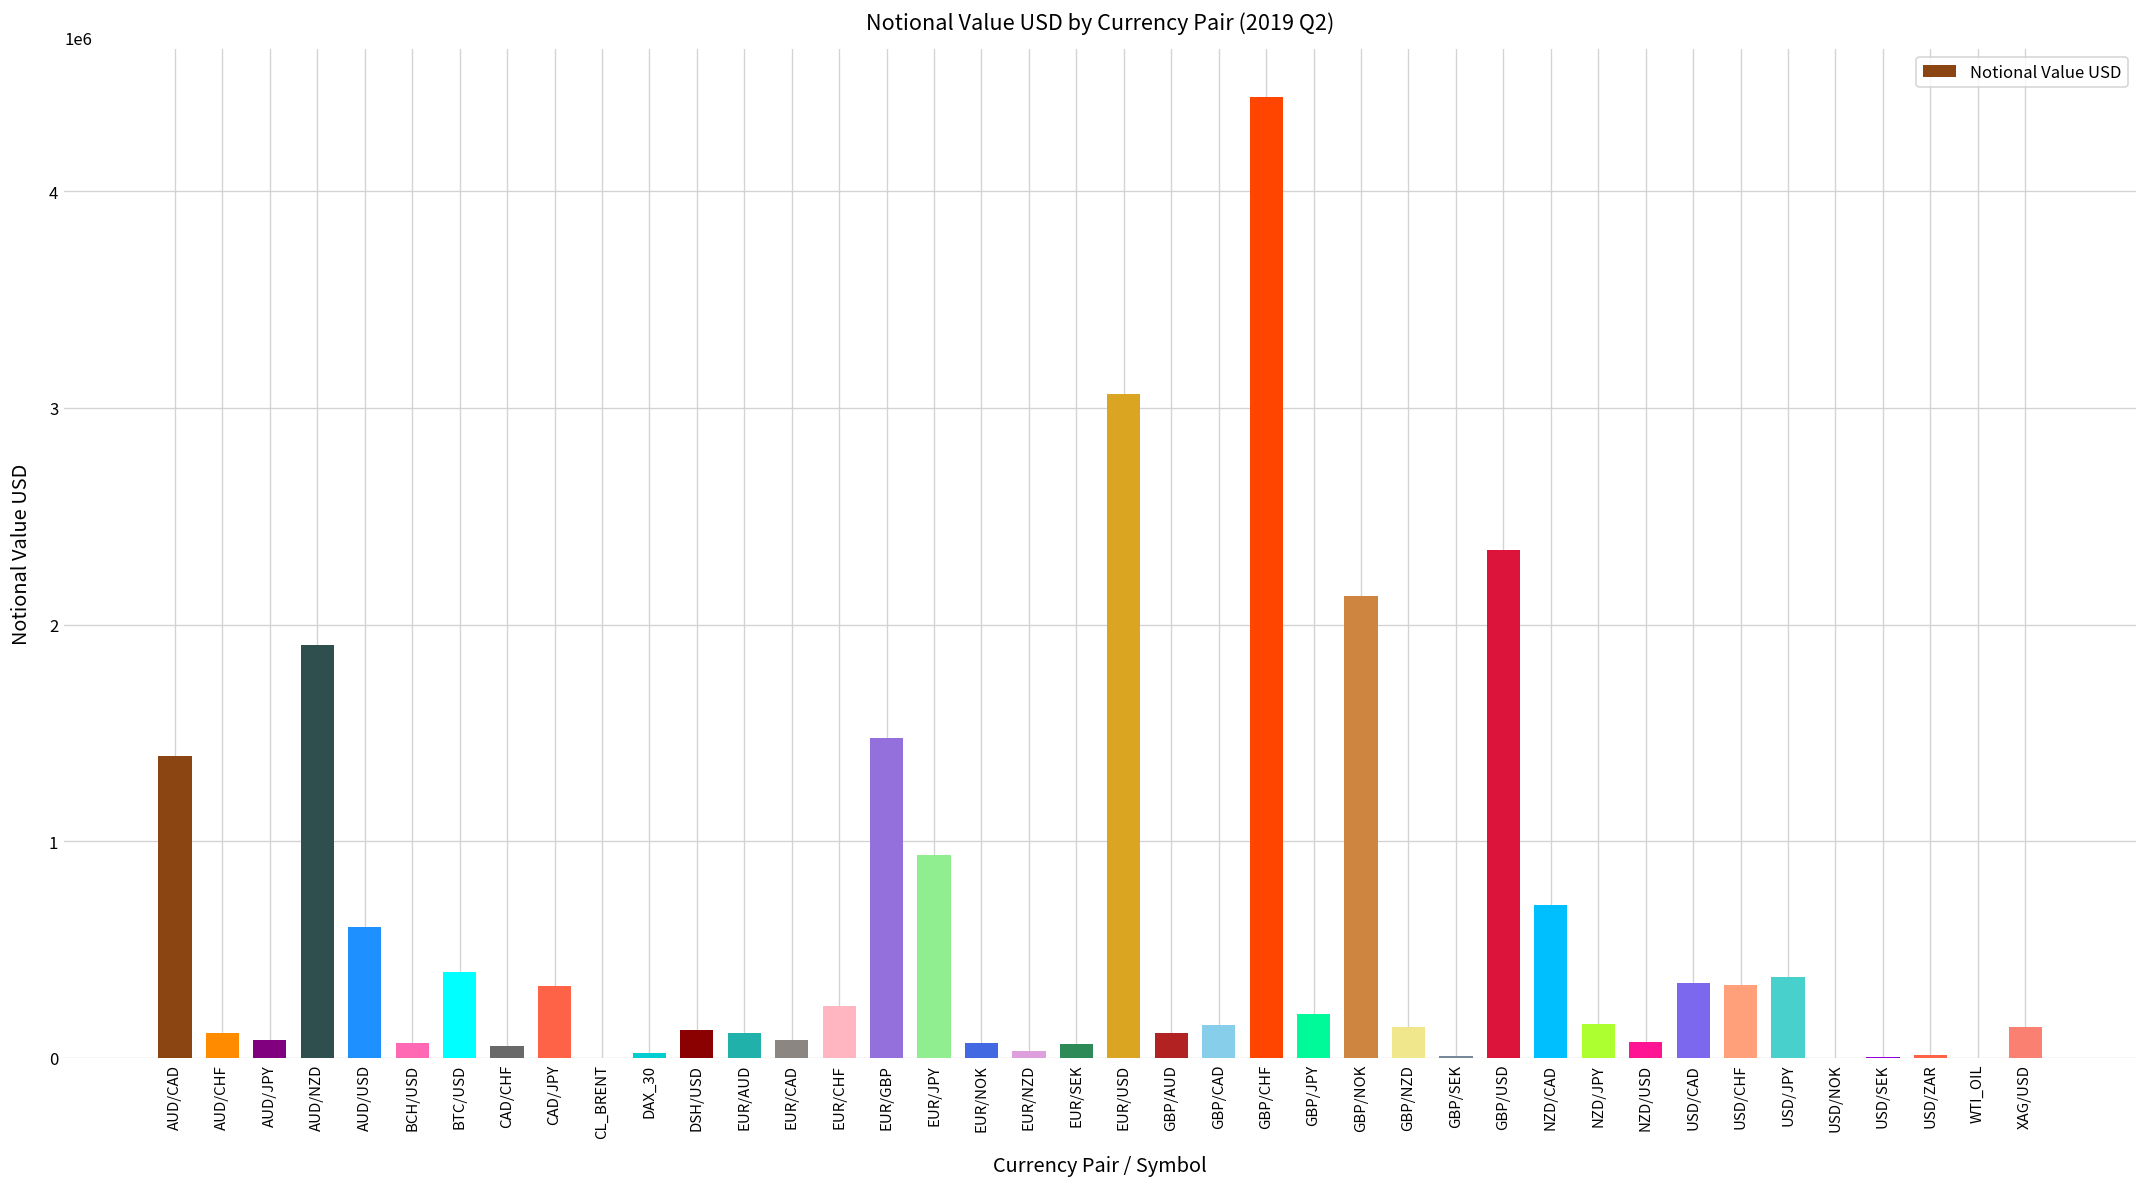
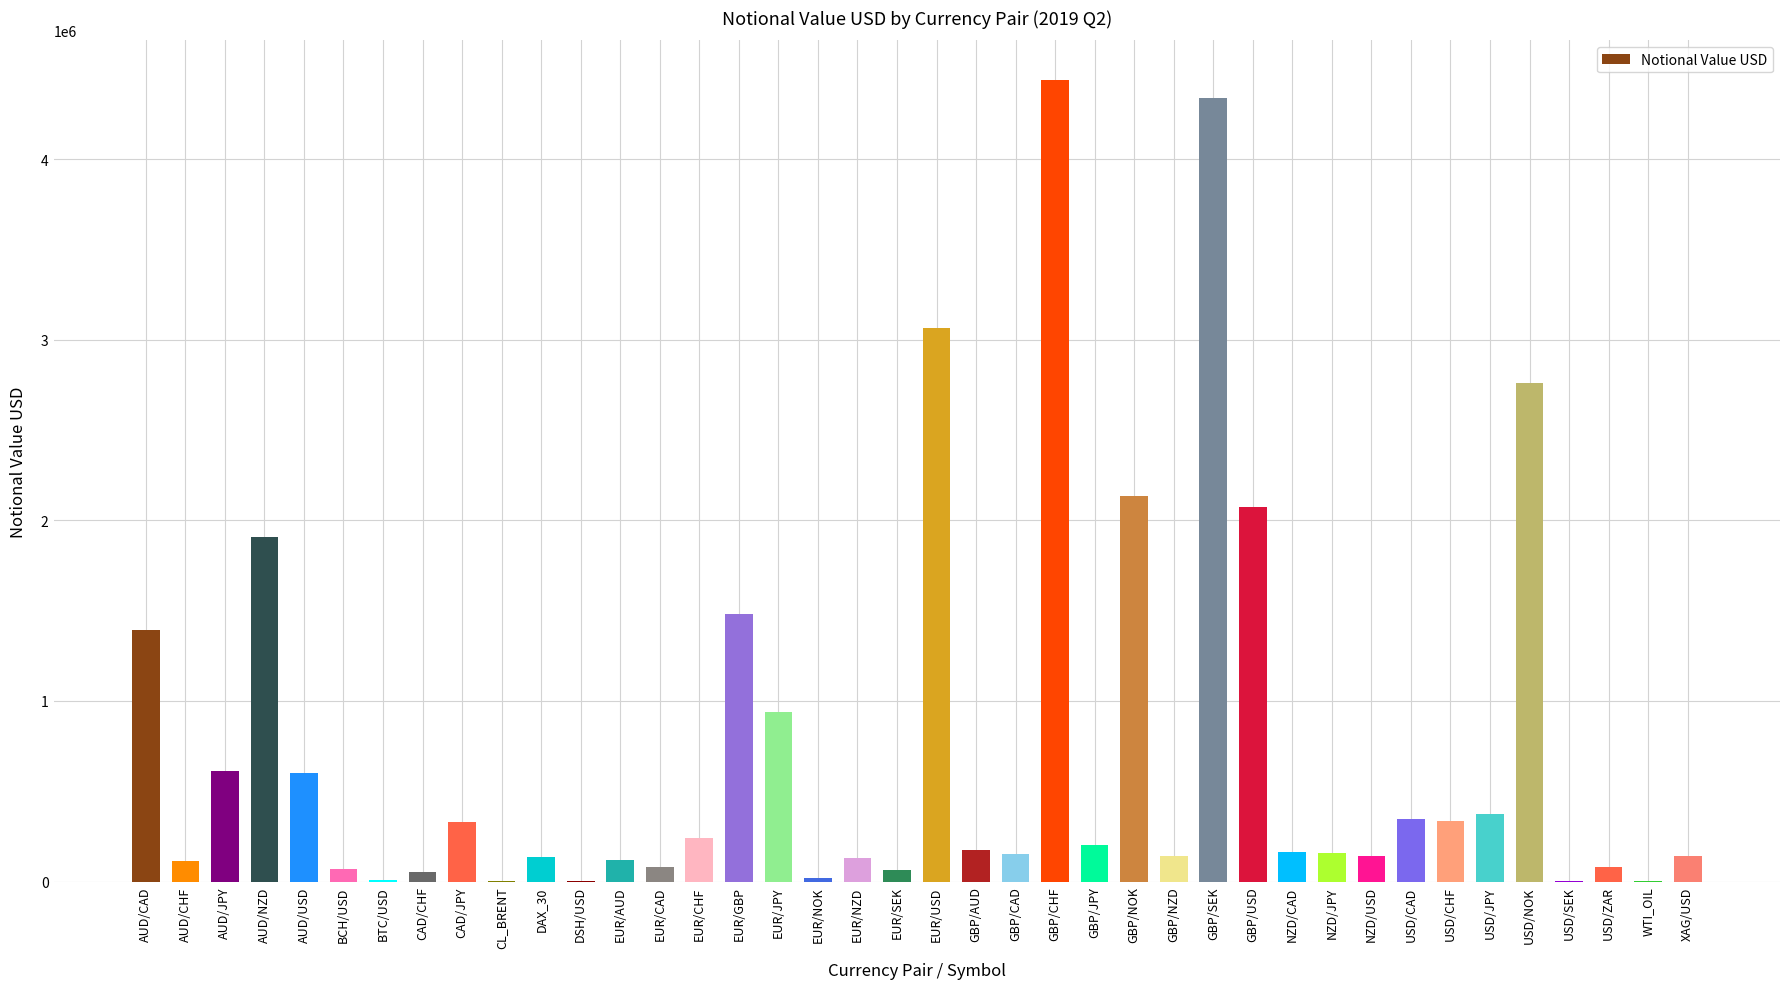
  {
    "AUD/CAD": 1390000,
    "AUD/CHF": 110000,
-   "AUD/JPY": 80000,
+   "AUD/JPY": 610000,
    "AUD/NZD": 1910000,
    "AUD/USD": 600000,
    "BCH/USD": 70000,
-   "BTC/USD": 400000,
+   "BTC/USD": 10000,
    "CAD/CHF": 60000,
    "CAD/JPY": 330000,
-   "DAX_30": 20000,
-   "DSH/USD": 130000,
+   "DAX_30": 130000,
+   "DSH/USD": 0,
    "EUR/AUD": 120000,
    "EUR/CAD": 80000,
    "EUR/CHF": 240000,
    "EUR/GBP": 1480000,
    "EUR/JPY": 940000,
-   "EUR/NOK": 70000,
-   "EUR/NZD": 30000,
+   "EUR/NOK": 20000,
+   "EUR/NZD": 130000,
    "EUR/SEK": 60000,
    "EUR/USD": 3070000,
-   "GBP/AUD": 110000,
+   "GBP/AUD": 170000,
    "GBP/CAD": 150000,
    "GBP/CHF": 4440000,
    "GBP/JPY": 200000,
    "GBP/NOK": 2130000,
    "GBP/NZD": 140000,
-   "GBP/SEK": 10000,
-   "GBP/USD": 2340000,
-   "NZD/CAD": 710000,
+   "GBP/SEK": 4340000,
+   "GBP/USD": 2080000,
+   "NZD/CAD": 160000,
    "NZD/JPY": 160000,
-   "NZD/USD": 70000,
+   "NZD/USD": 140000,
    "USD/CAD": 350000,
    "USD/CHF": 340000,
    "USD/JPY": 370000,
-   "USD/NOK": 0,
-   "USD/ZAR": 10000,
+   "USD/NOK": 2760000,
+   "USD/ZAR": 80000,
    "XAG/USD": 140000
  }
